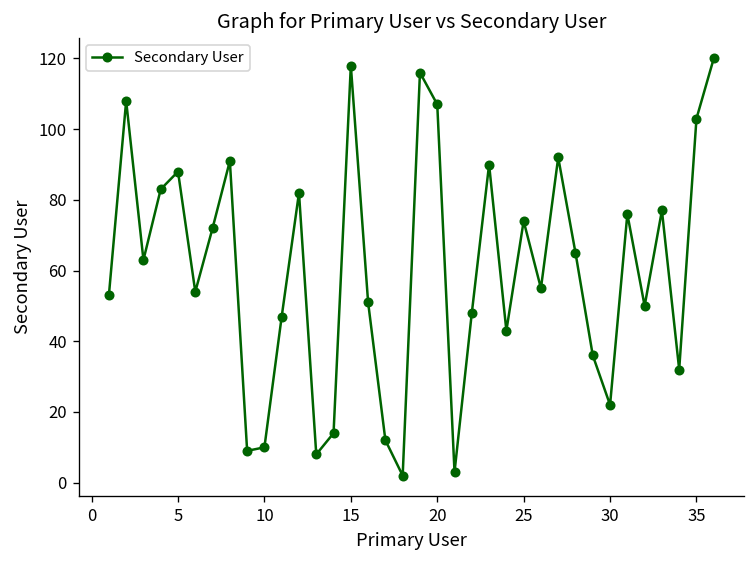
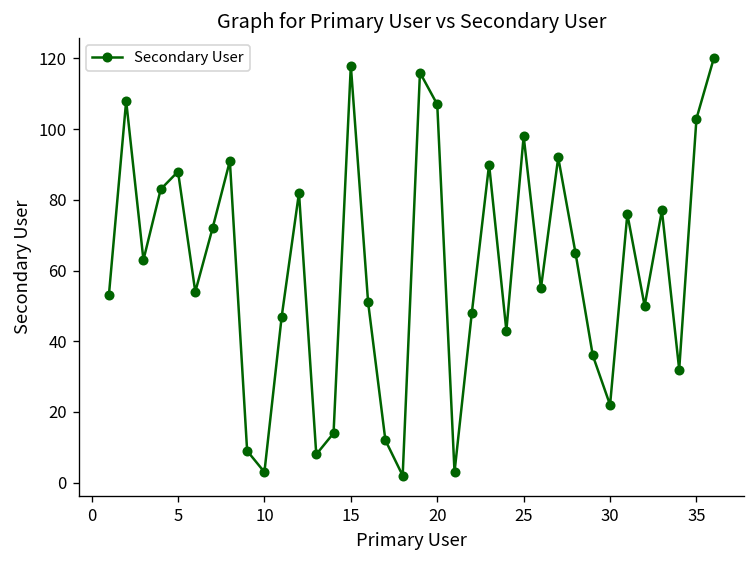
  {
    "5": 88,
-   "10": 10,
+   "10": 3,
    "15": 118,
    "20": 107,
-   "25": 74,
+   "25": 98,
    "30": 22,
    "35": 103
  }
